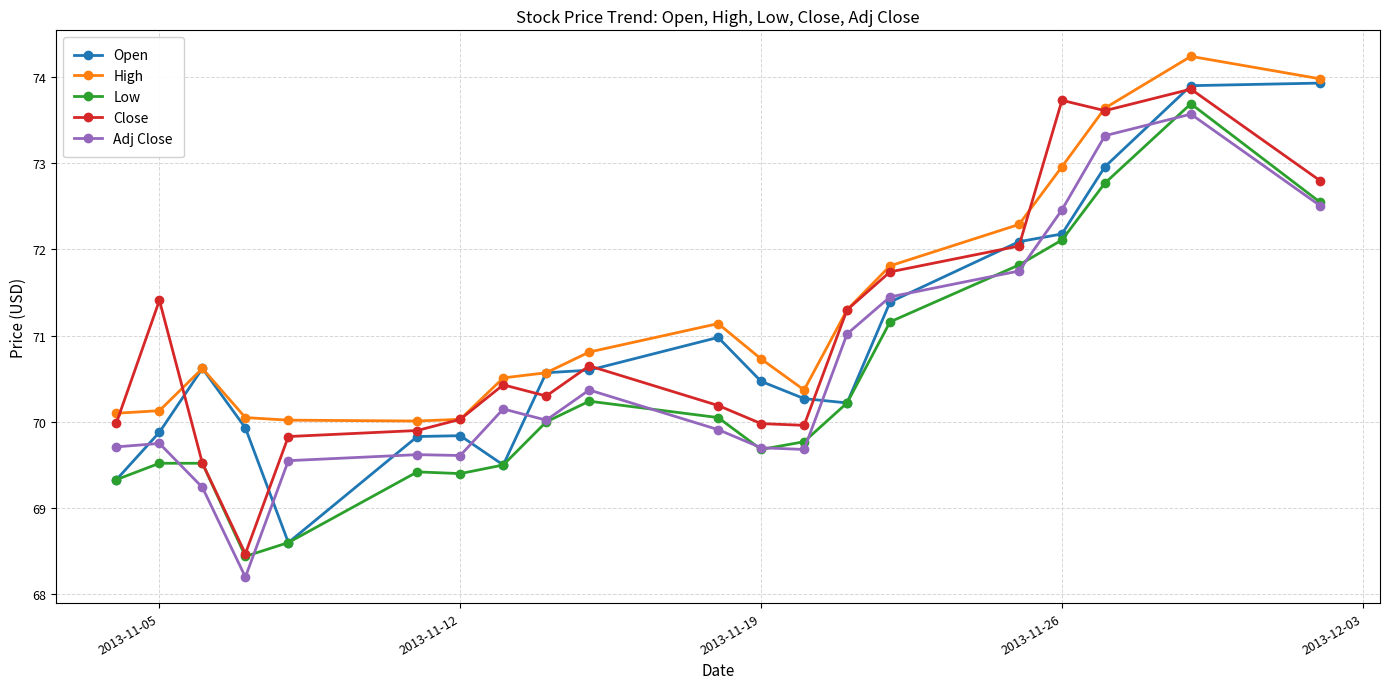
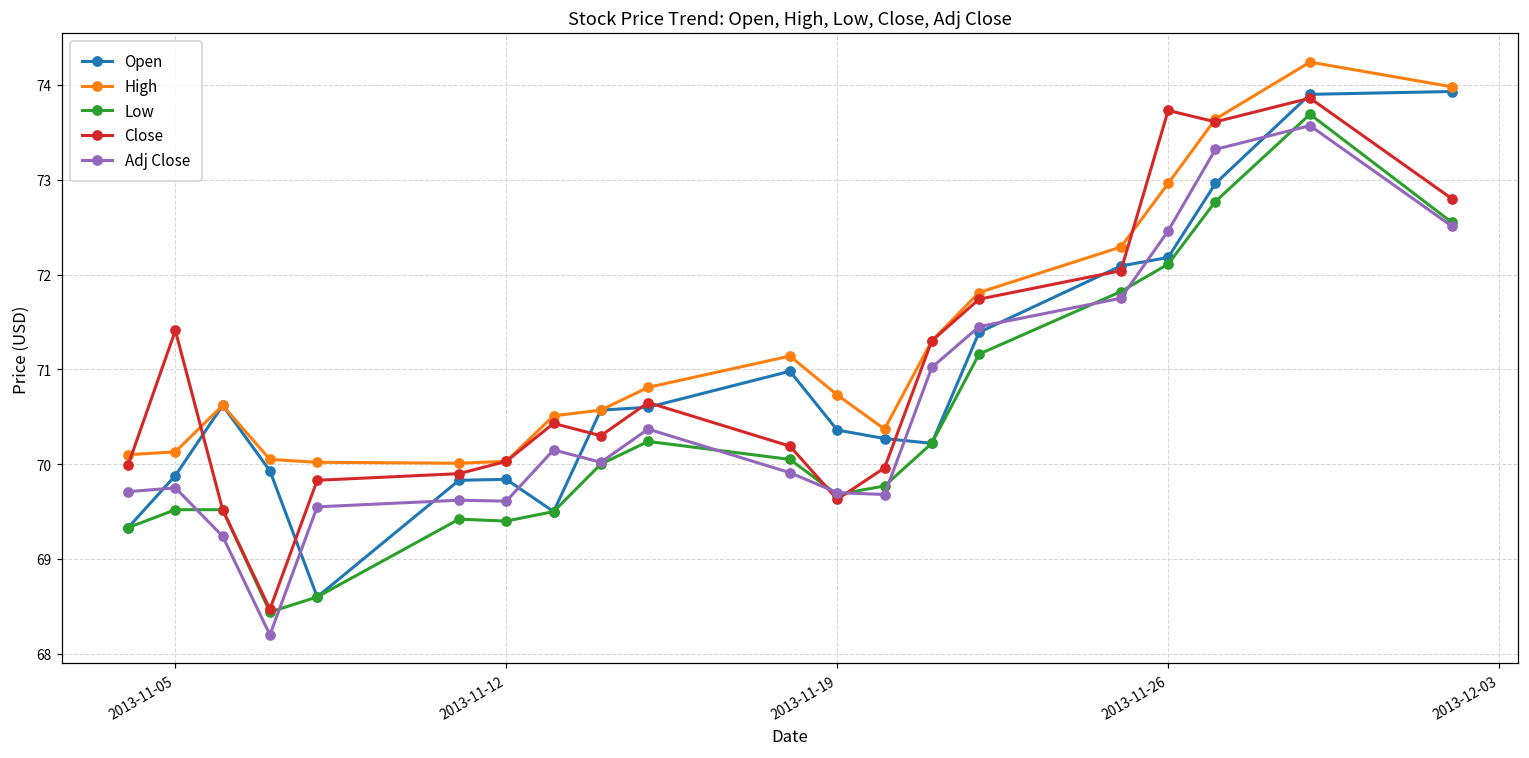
  {
    "Open": {
      "2013-11-05": 69.9,
      "2013-11-12": 69.8,
-     "2013-11-19": 70.5,
+     "2013-11-19": 70.4,
      "2013-11-26": 72.2
    },
    "High": {
      "2013-11-05": 70.1,
      "2013-11-19": 70.7,
      "2013-11-26": 73.0
    },
    "Low": {
      "2013-11-05": 69.5,
      "2013-11-12": 69.4,
      "2013-11-26": 72.1
    },
    "Close": {
      "2013-11-05": 71.4,
-     "2013-11-19": 70.0,
+     "2013-11-19": 69.6,
      "2013-11-26": 73.7
    },
    "Adj Close": {
      "2013-11-05": 69.8,
      "2013-11-12": 69.6,
      "2013-11-26": 72.5
    }
  }
